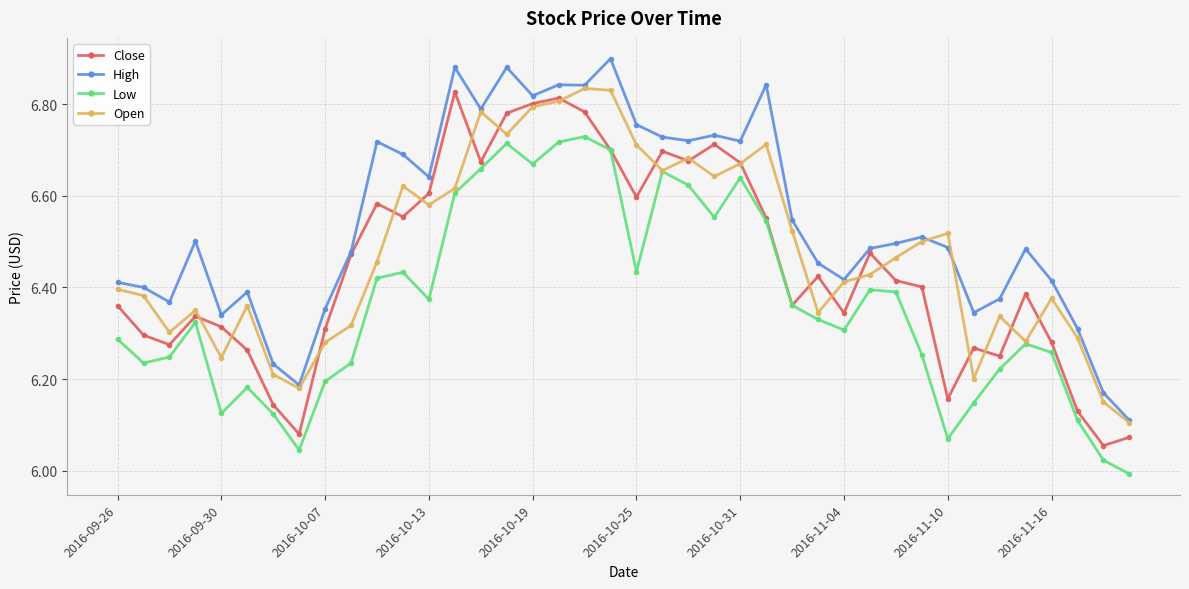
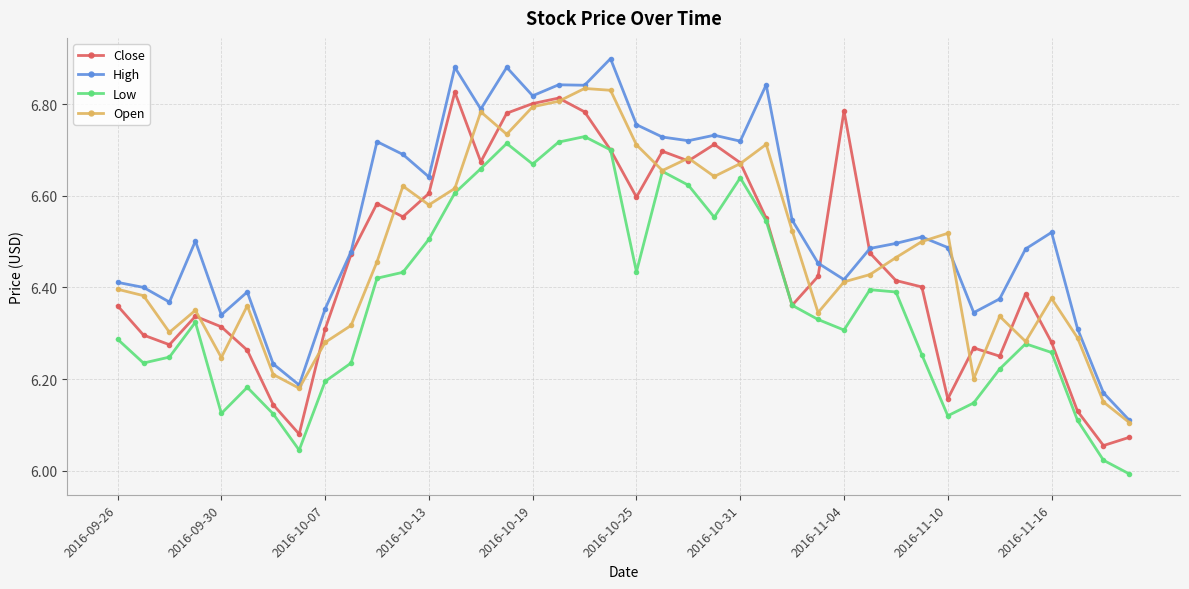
  {
    "Close": {
      "2016-09-26": 6.36,
      "2016-09-30": 6.31,
      "2016-10-07": 6.31,
      "2016-10-13": 6.61,
      "2016-10-19": 6.80,
      "2016-10-25": 6.60,
-     "2016-11-04": 6.34,
+     "2016-11-04": 6.79,
      "2016-11-10": 6.16,
      "2016-11-16": 6.28
    },
    "High": {
      "2016-09-26": 6.41,
      "2016-09-30": 6.34,
      "2016-10-07": 6.35,
      "2016-10-13": 6.64,
      "2016-10-19": 6.82,
      "2016-10-25": 6.76,
      "2016-10-31": 6.72,
      "2016-11-10": 6.49,
-     "2016-11-16": 6.42
+     "2016-11-16": 6.52
    },
    "Low": {
      "2016-09-26": 6.29,
      "2016-09-30": 6.13,
      "2016-10-07": 6.20,
-     "2016-10-13": 6.37,
+     "2016-10-13": 6.51,
      "2016-10-19": 6.67,
      "2016-10-25": 6.43,
      "2016-10-31": 6.64,
      "2016-11-04": 6.31,
-     "2016-11-10": 6.07,
+     "2016-11-10": 6.12,
      "2016-11-16": 6.26
    },
    "Open": {
      "2016-09-26": 6.40,
      "2016-09-30": 6.25,
      "2016-10-07": 6.28,
      "2016-10-13": 6.58,
      "2016-10-19": 6.79,
      "2016-10-25": 6.71,
      "2016-11-10": 6.52,
      "2016-11-16": 6.38
    }
  }
